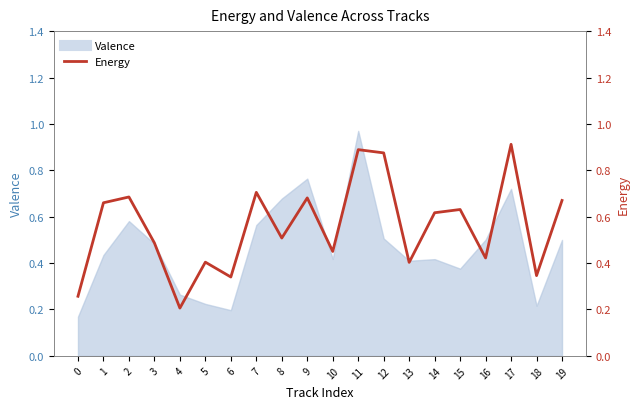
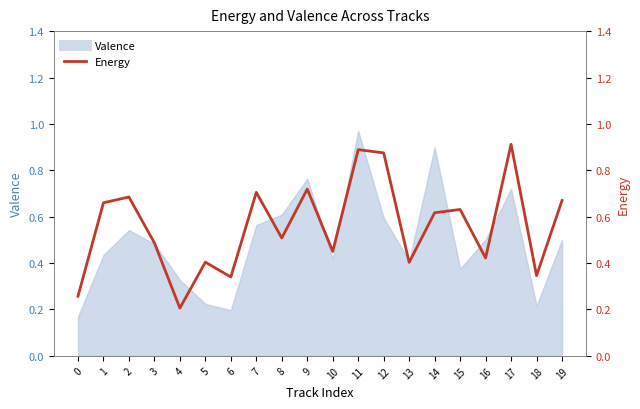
  {
    "Valence": {
      "0": 0.17,
      "1": 0.44,
-     "2": 0.58,
+     "2": 0.54,
      "3": 0.48,
-     "4": 0.26,
+     "4": 0.33,
      "5": 0.22,
      "6": 0.20,
      "7": 0.56,
-     "8": 0.68,
+     "8": 0.61,
      "9": 0.76,
      "10": 0.42,
      "11": 0.97,
-     "12": 0.51,
+     "12": 0.60,
      "13": 0.41,
-     "14": 0.42,
+     "14": 0.90,
      "15": 0.38,
      "16": 0.50,
      "17": 0.72,
      "18": 0.22,
      "19": 0.50
    },
    "Energy": {
      "0": 0.26,
      "1": 0.66,
      "2": 0.69,
      "3": 0.49,
      "4": 0.21,
      "5": 0.40,
      "6": 0.34,
      "7": 0.71,
      "8": 0.51,
-     "9": 0.68,
+     "9": 0.72,
      "10": 0.45,
      "11": 0.89,
      "12": 0.88,
      "13": 0.40,
      "14": 0.62,
      "15": 0.63,
      "16": 0.42,
      "17": 0.91,
      "18": 0.35,
      "19": 0.67
    }
  }
